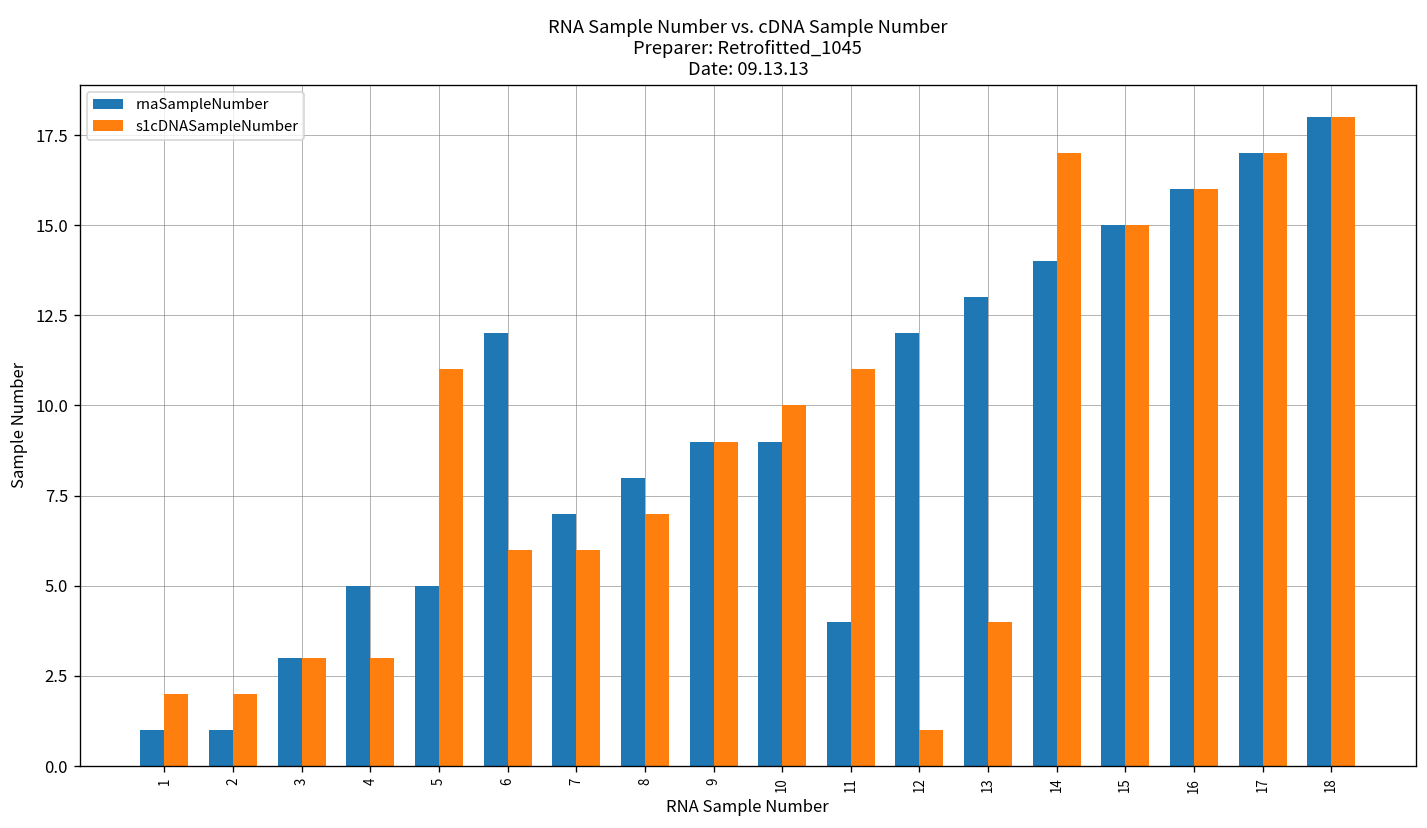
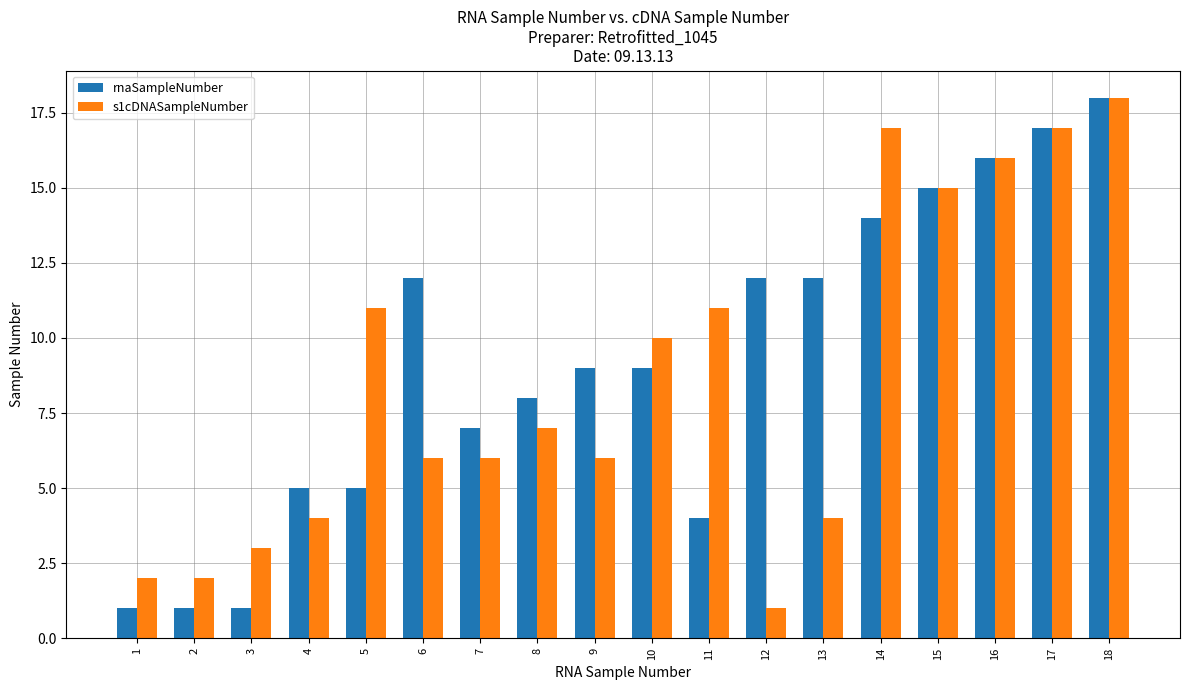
  {
    "rnaSampleNumber": {
      "1": 1,
      "2": 1,
-     "3": 3,
+     "3": 1,
      "4": 5,
      "5": 5,
      "6": 12,
      "7": 7,
      "8": 8,
      "9": 9,
      "10": 9,
      "11": 4,
      "12": 12,
-     "13": 13,
+     "13": 12,
      "14": 14,
      "15": 15,
      "16": 16,
      "17": 17,
      "18": 18
    },
    "s1cDNASampleNumber": {
      "1": 2,
      "2": 2,
      "3": 3,
-     "4": 3,
+     "4": 4,
      "5": 11,
      "6": 6,
      "7": 6,
      "8": 7,
-     "9": 9,
+     "9": 6,
      "10": 10,
      "11": 11,
      "12": 1,
      "13": 4,
      "14": 17,
      "15": 15,
      "16": 16,
      "17": 17,
      "18": 18
    }
  }
